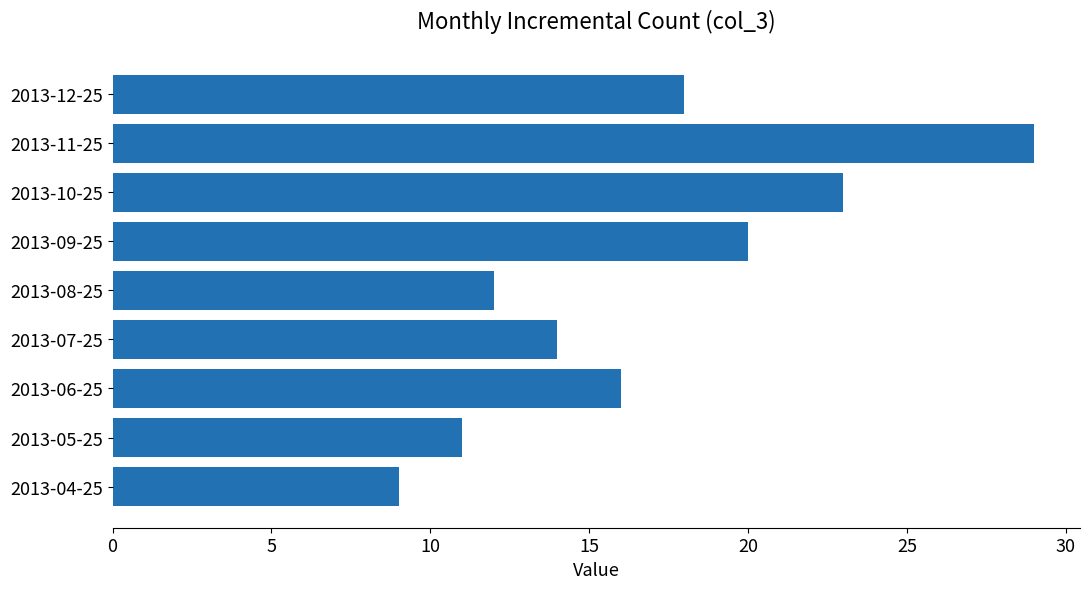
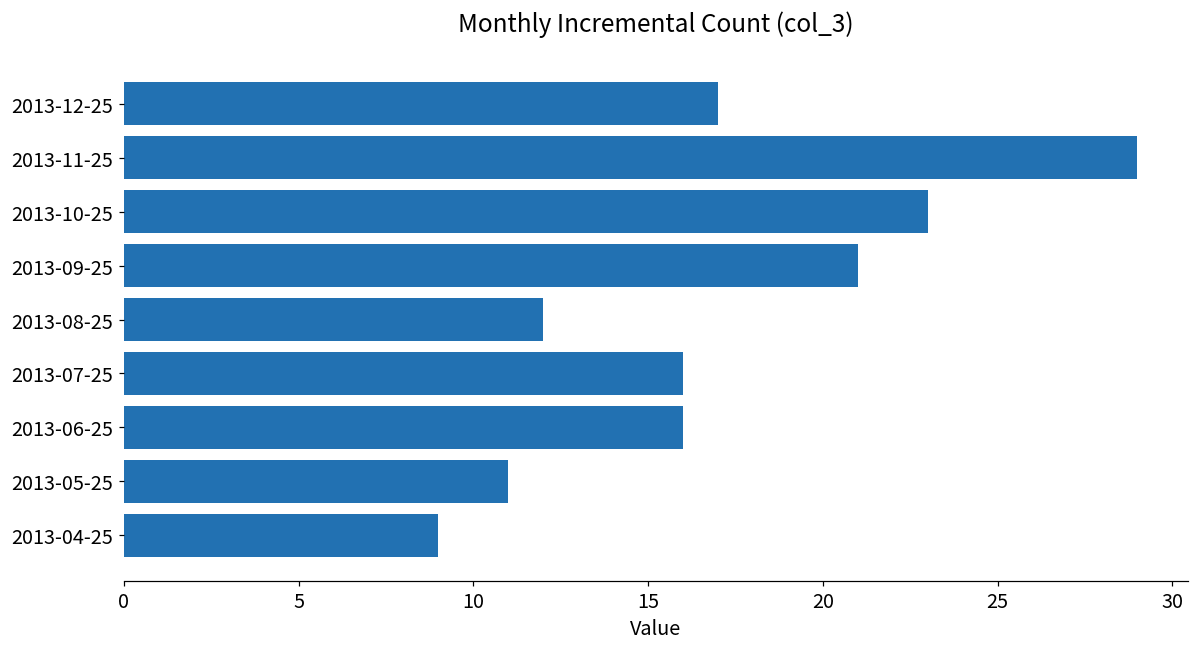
  {
-   "2013-12-25": 18,
+   "2013-12-25": 17,
    "2013-11-25": 29,
    "2013-10-25": 23,
-   "2013-09-25": 20,
+   "2013-09-25": 21,
    "2013-08-25": 12,
-   "2013-07-25": 14,
+   "2013-07-25": 16,
    "2013-06-25": 16,
    "2013-05-25": 11,
    "2013-04-25": 9
  }
